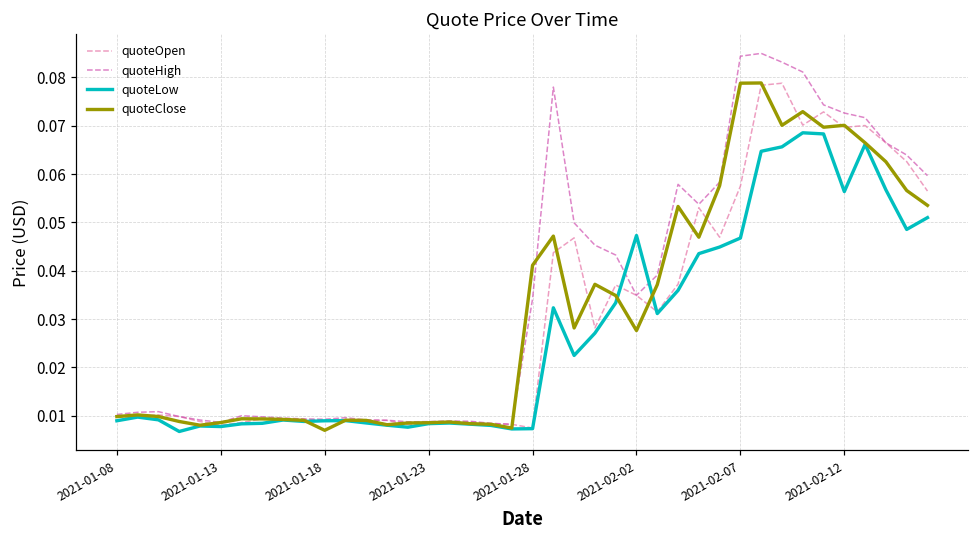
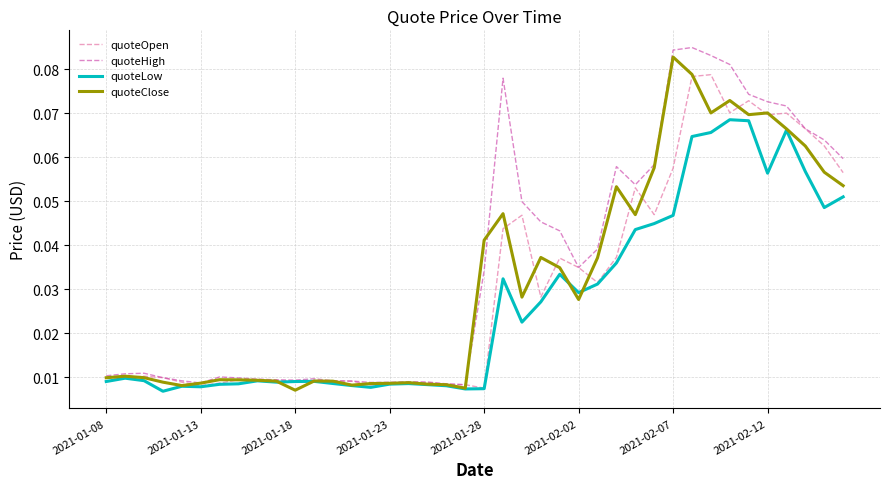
  {
    "quoteLow": {
      "2021-01-08": 0.009,
-     "2021-02-02": 0.047,
+     "2021-02-02": 0.029,
      "2021-02-07": 0.047,
      "2021-02-12": 0.056
    },
    "quoteClose": {
      "2021-01-18": 0.007,
      "2021-01-28": 0.041,
      "2021-02-02": 0.028,
-     "2021-02-07": 0.079
+     "2021-02-07": 0.083
    }
  }
